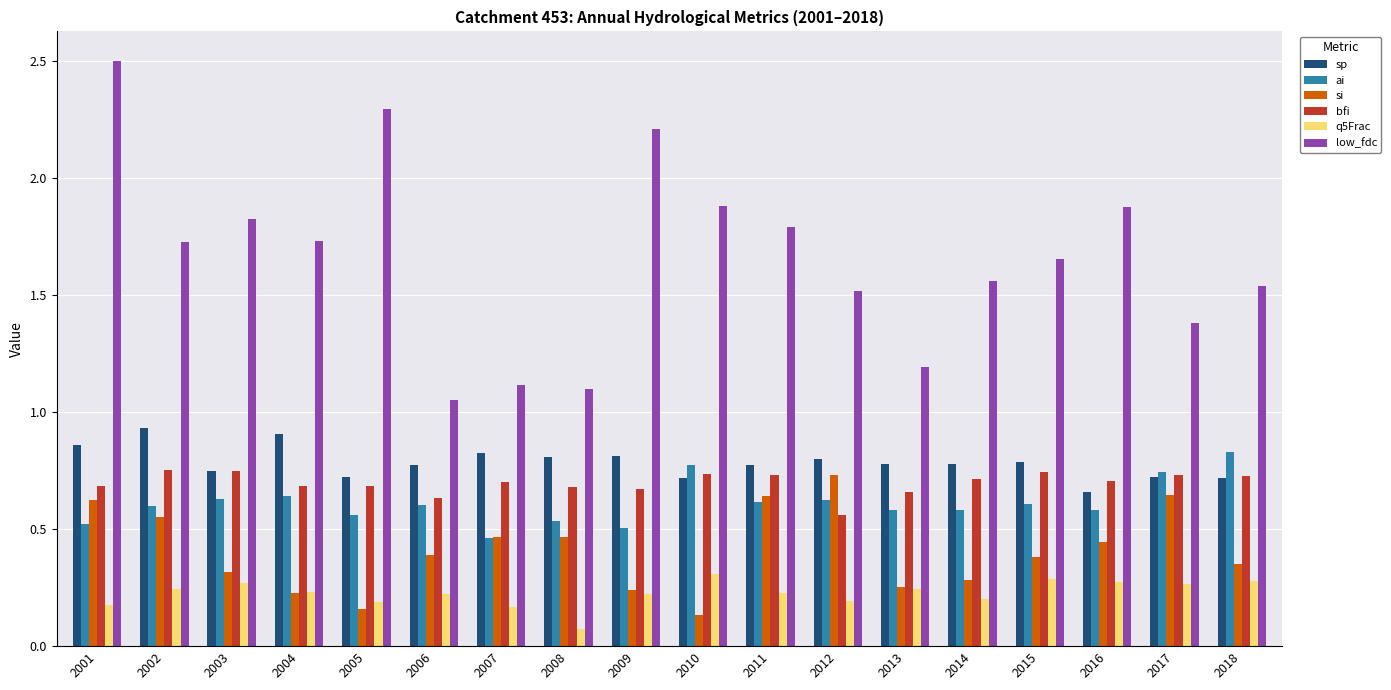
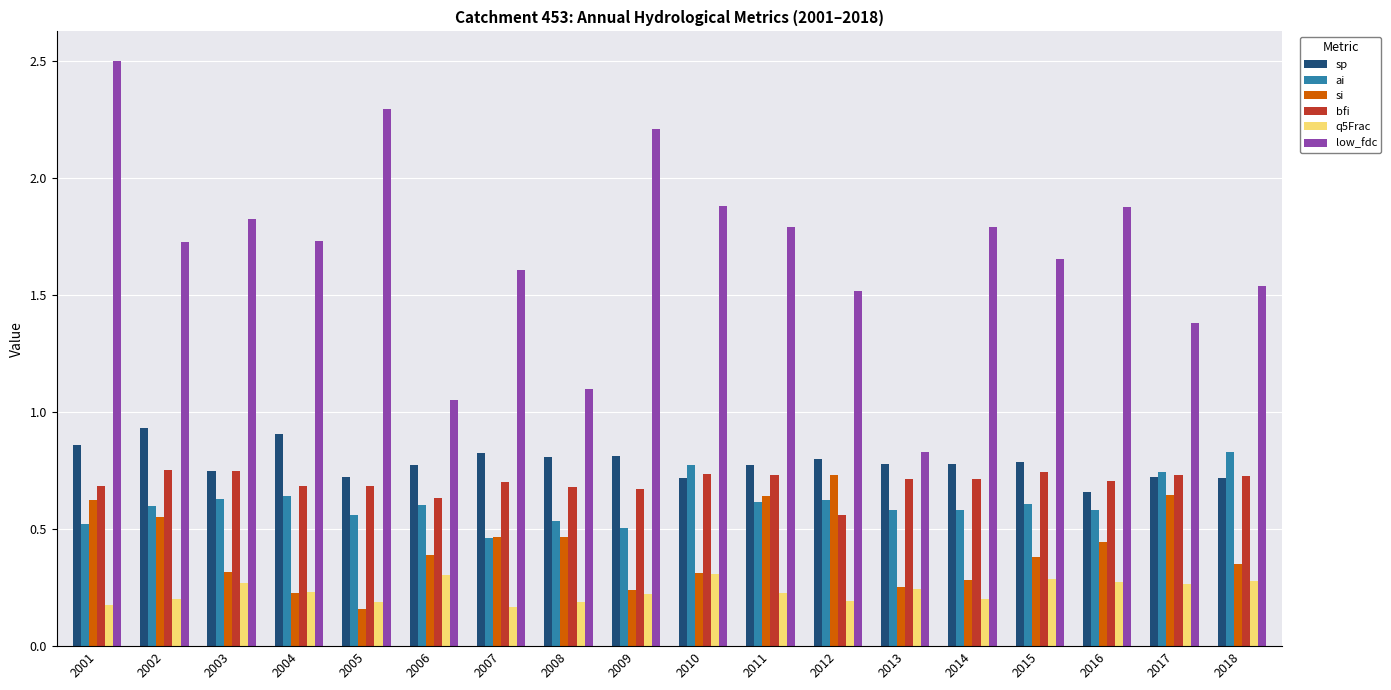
  {
    "sp": {
      "2001": 0.86,
      "2002": 0.93,
      "2003": 0.75,
      "2004": 0.90,
      "2005": 0.72,
      "2006": 0.77,
      "2007": 0.83,
      "2008": 0.81,
      "2009": 0.81,
      "2010": 0.72,
      "2011": 0.77,
      "2012": 0.80,
      "2013": 0.78,
      "2014": 0.78,
      "2015": 0.79,
      "2016": 0.66,
      "2017": 0.72,
      "2018": 0.72
    },
    "ai": {
      "2001": 0.52,
      "2002": 0.60,
      "2003": 0.63,
      "2004": 0.64,
      "2005": 0.56,
      "2006": 0.60,
      "2007": 0.46,
      "2008": 0.54,
      "2009": 0.51,
      "2010": 0.77,
      "2011": 0.62,
      "2012": 0.62,
      "2013": 0.58,
      "2014": 0.58,
      "2015": 0.61,
      "2016": 0.58,
      "2017": 0.74,
      "2018": 0.83
    },
    "si": {
      "2001": 0.62,
      "2002": 0.55,
      "2003": 0.32,
      "2004": 0.23,
      "2005": 0.16,
      "2006": 0.39,
      "2007": 0.46,
      "2008": 0.47,
      "2009": 0.24,
-     "2010": 0.13,
+     "2010": 0.31,
      "2011": 0.64,
      "2012": 0.73,
      "2013": 0.25,
      "2014": 0.28,
      "2015": 0.38,
      "2016": 0.44,
      "2017": 0.65,
      "2018": 0.35
    },
    "bfi": {
      "2001": 0.68,
      "2002": 0.75,
      "2003": 0.75,
      "2004": 0.68,
      "2005": 0.68,
      "2006": 0.63,
      "2007": 0.70,
      "2008": 0.68,
      "2009": 0.67,
      "2010": 0.73,
      "2011": 0.73,
      "2012": 0.56,
-     "2013": 0.66,
+     "2013": 0.71,
      "2014": 0.72,
      "2015": 0.75,
      "2016": 0.70,
      "2017": 0.73,
      "2018": 0.73
    },
    "q5Frac": {
      "2001": 0.18,
-     "2002": 0.24,
+     "2002": 0.20,
      "2003": 0.27,
      "2004": 0.23,
      "2005": 0.19,
-     "2006": 0.22,
+     "2006": 0.30,
      "2007": 0.17,
-     "2008": 0.07,
+     "2008": 0.19,
      "2009": 0.22,
      "2010": 0.31,
      "2011": 0.23,
      "2012": 0.19,
      "2013": 0.24,
      "2014": 0.20,
      "2015": 0.29,
      "2016": 0.27,
      "2017": 0.27,
      "2018": 0.28
    },
    "low_fdc": {
      "2001": 2.50,
      "2002": 1.73,
      "2003": 1.82,
      "2004": 1.73,
      "2005": 2.29,
      "2006": 1.05,
-     "2007": 1.12,
+     "2007": 1.61,
      "2008": 1.10,
      "2009": 2.21,
      "2010": 1.88,
      "2011": 1.79,
      "2012": 1.51,
-     "2013": 1.19,
-     "2014": 1.56,
+     "2013": 0.83,
+     "2014": 1.79,
      "2015": 1.65,
      "2016": 1.87,
      "2017": 1.38,
      "2018": 1.54
    }
  }
